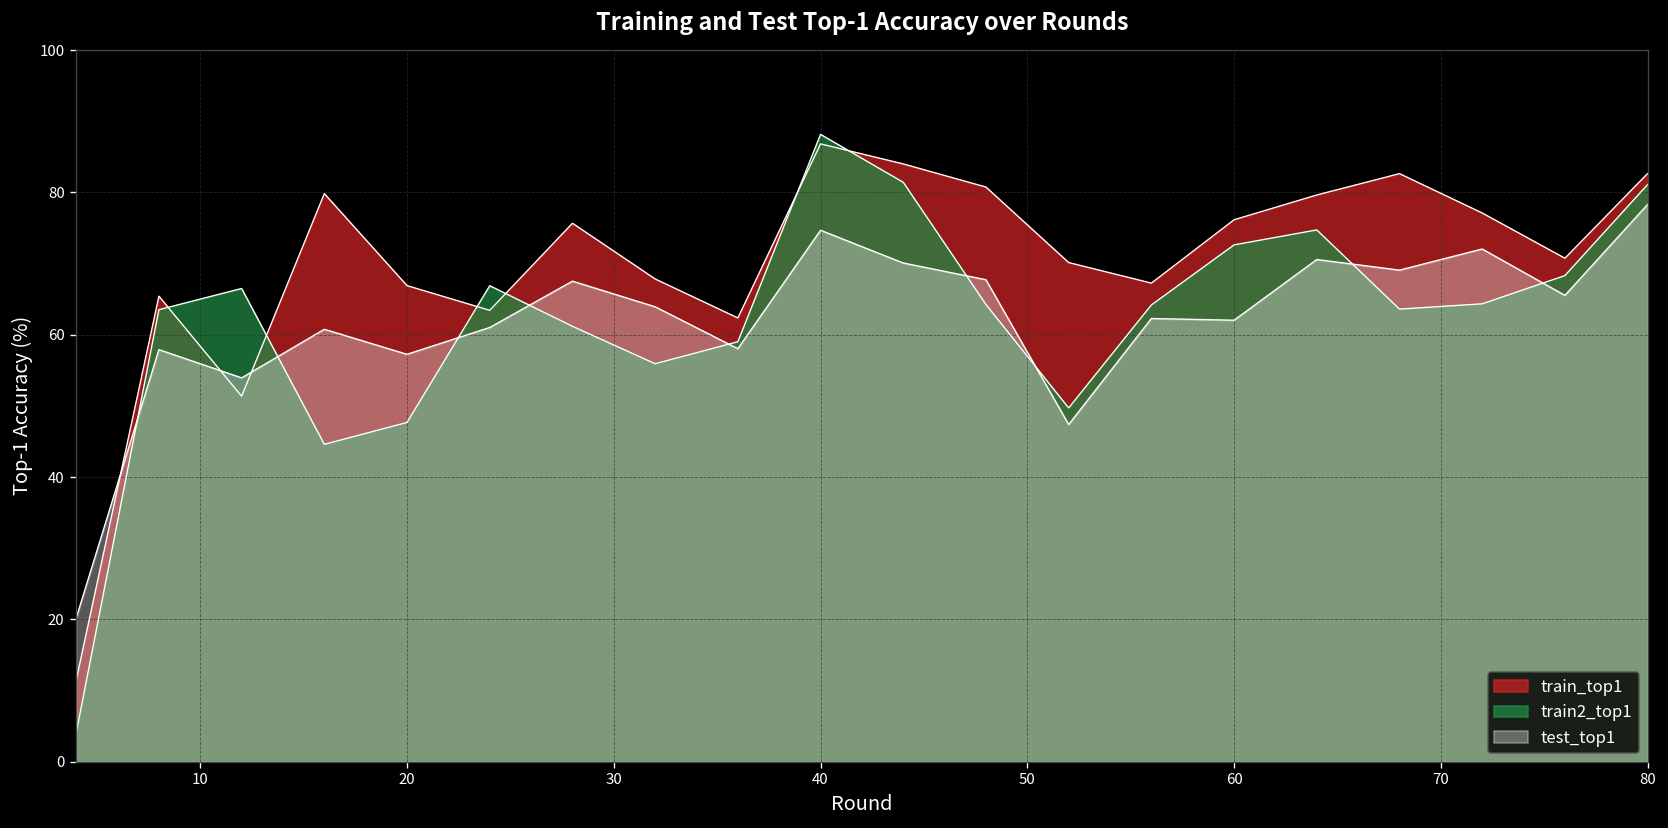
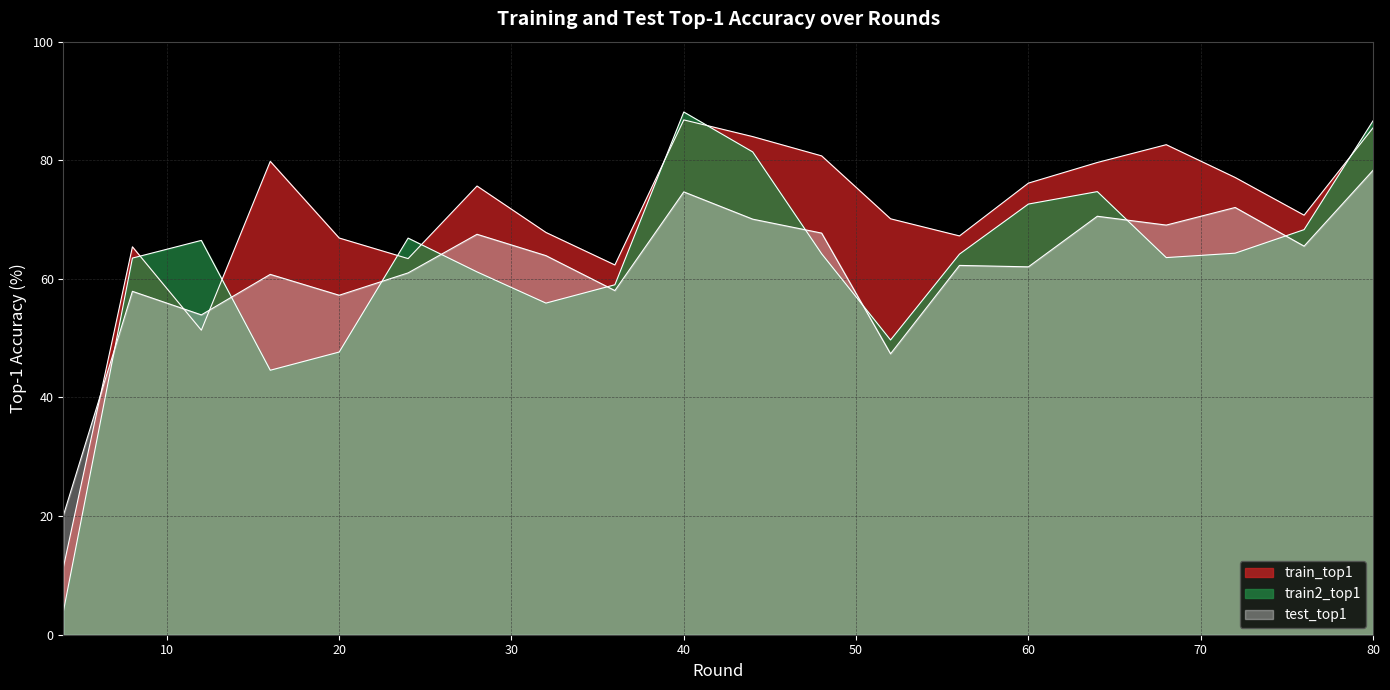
  {
    "train_top1": {
      "20": 67,
      "40": 87,
      "60": 76,
-     "80": 83
+     "80": 85
    },
    "train2_top1": {
      "20": 48,
      "40": 88,
      "60": 73,
-     "80": 81
+     "80": 87
    },
    "test_top1": {
      "20": 57,
      "40": 75,
      "60": 62,
      "80": 78
    }
  }
